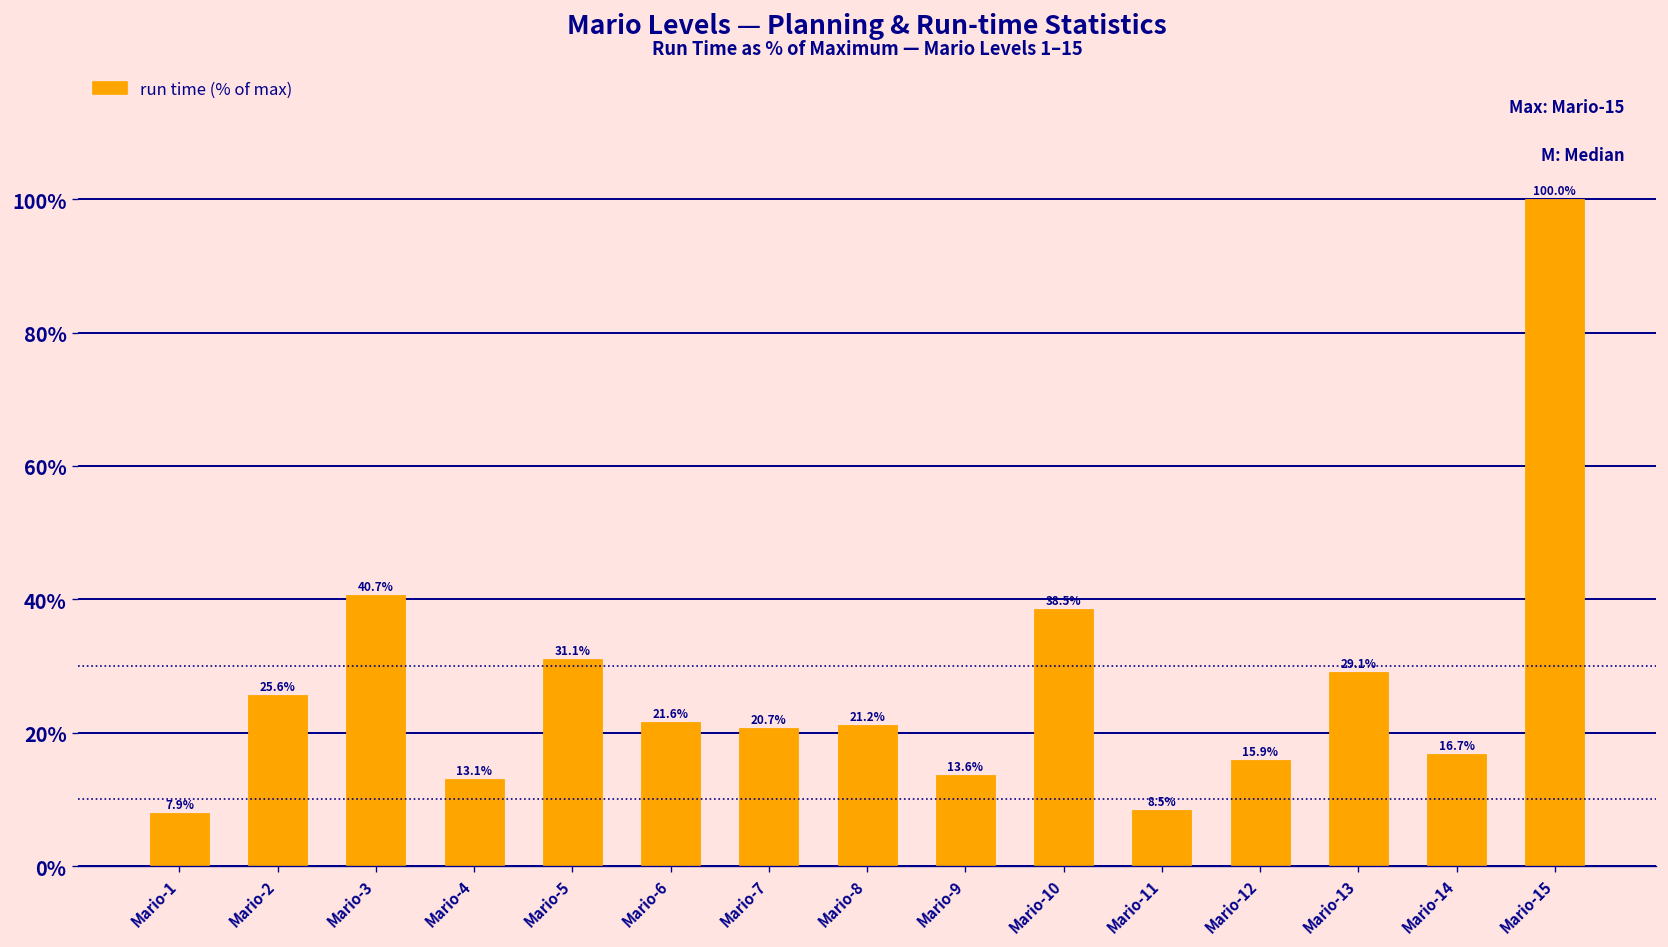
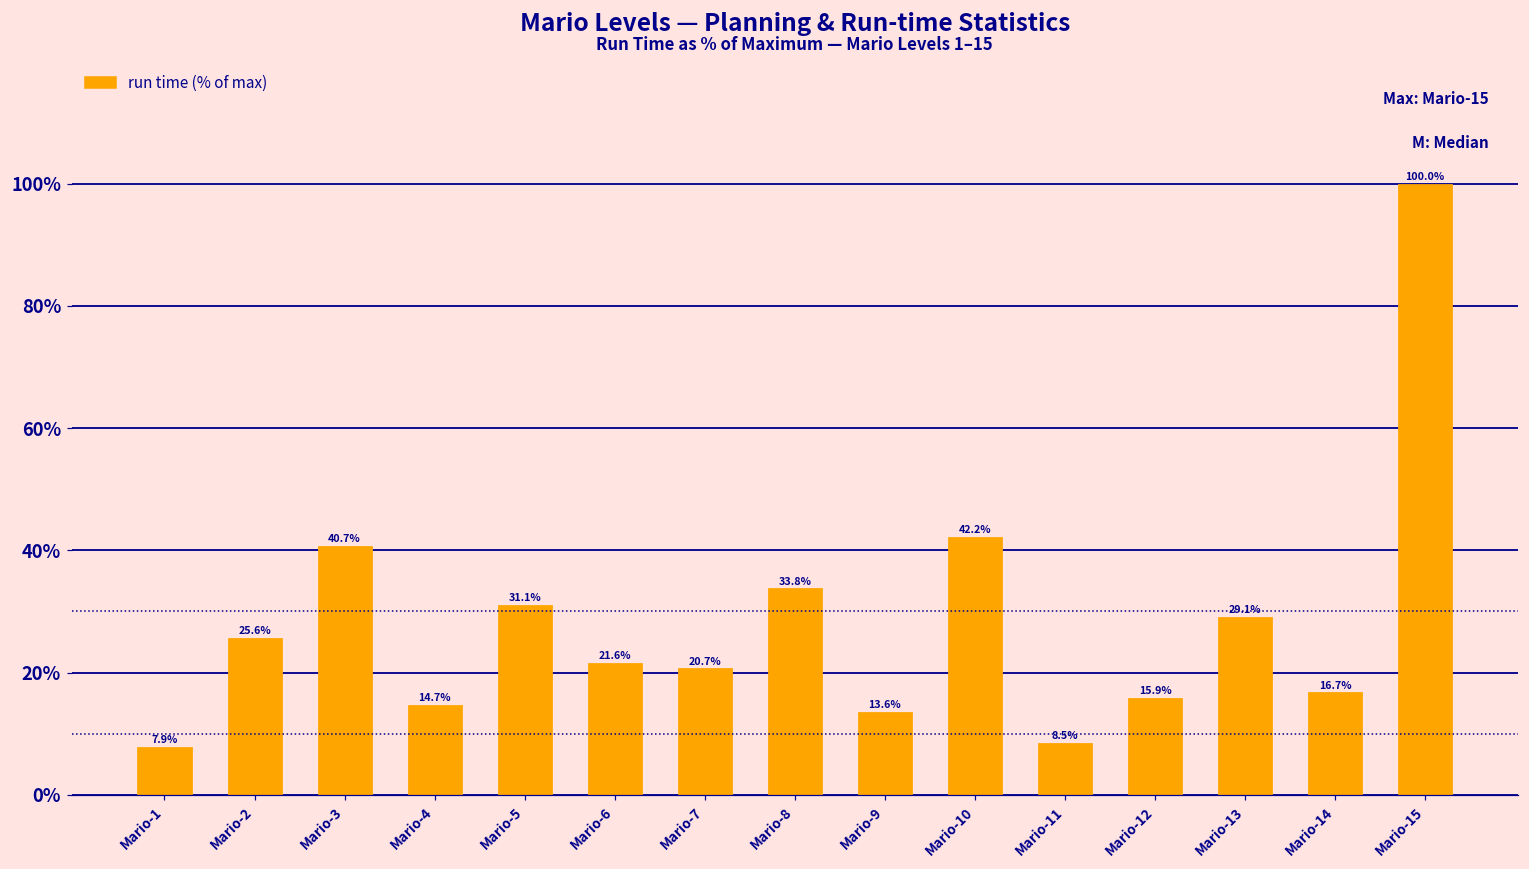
  {
    "Mario-1": "7.9%",
    "Mario-2": "25.6%",
    "Mario-3": "40.7%",
-   "Mario-4": "13.1%",
+   "Mario-4": "14.7%",
    "Mario-5": "31.1%",
    "Mario-6": "21.6%",
    "Mario-7": "20.7%",
-   "Mario-8": "21.2%",
+   "Mario-8": "33.8%",
    "Mario-9": "13.6%",
-   "Mario-10": "38.5%",
+   "Mario-10": "42.2%",
    "Mario-11": "8.5%",
    "Mario-12": "15.9%",
    "Mario-13": "29.1%",
    "Mario-14": "16.7%",
    "Mario-15": "100.0%"
  }
